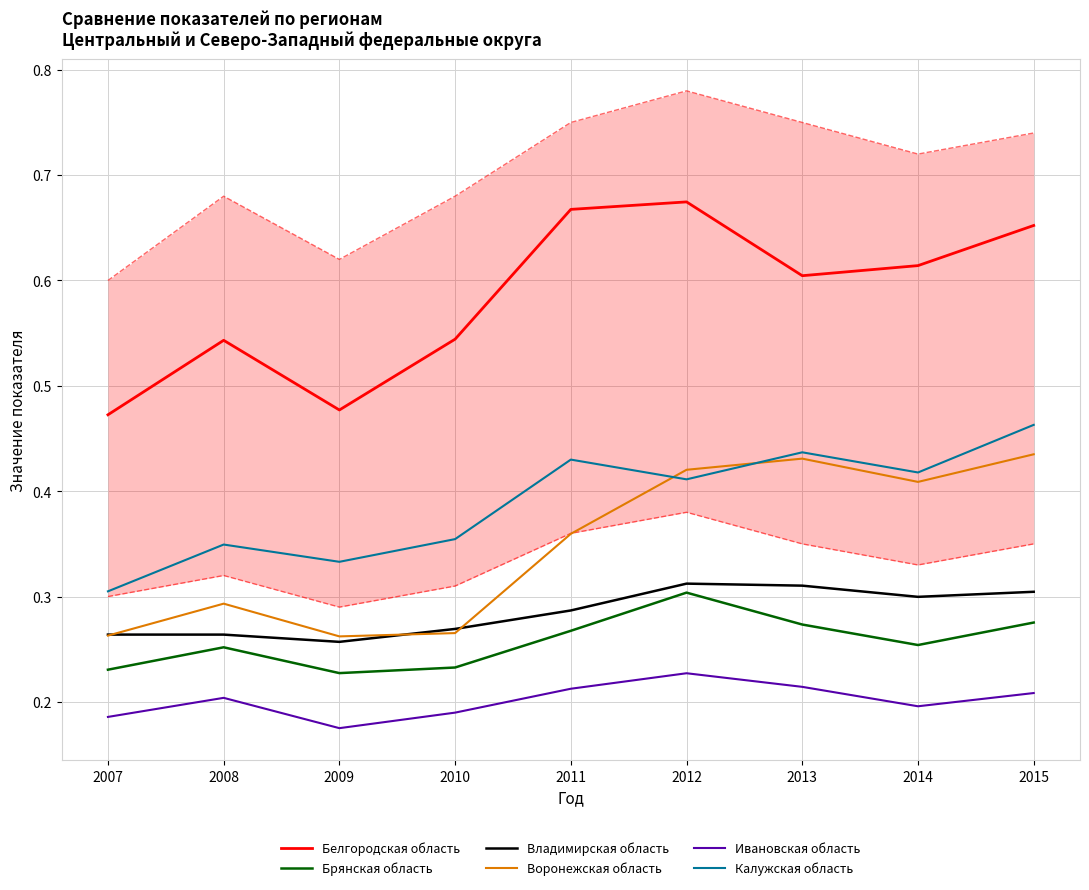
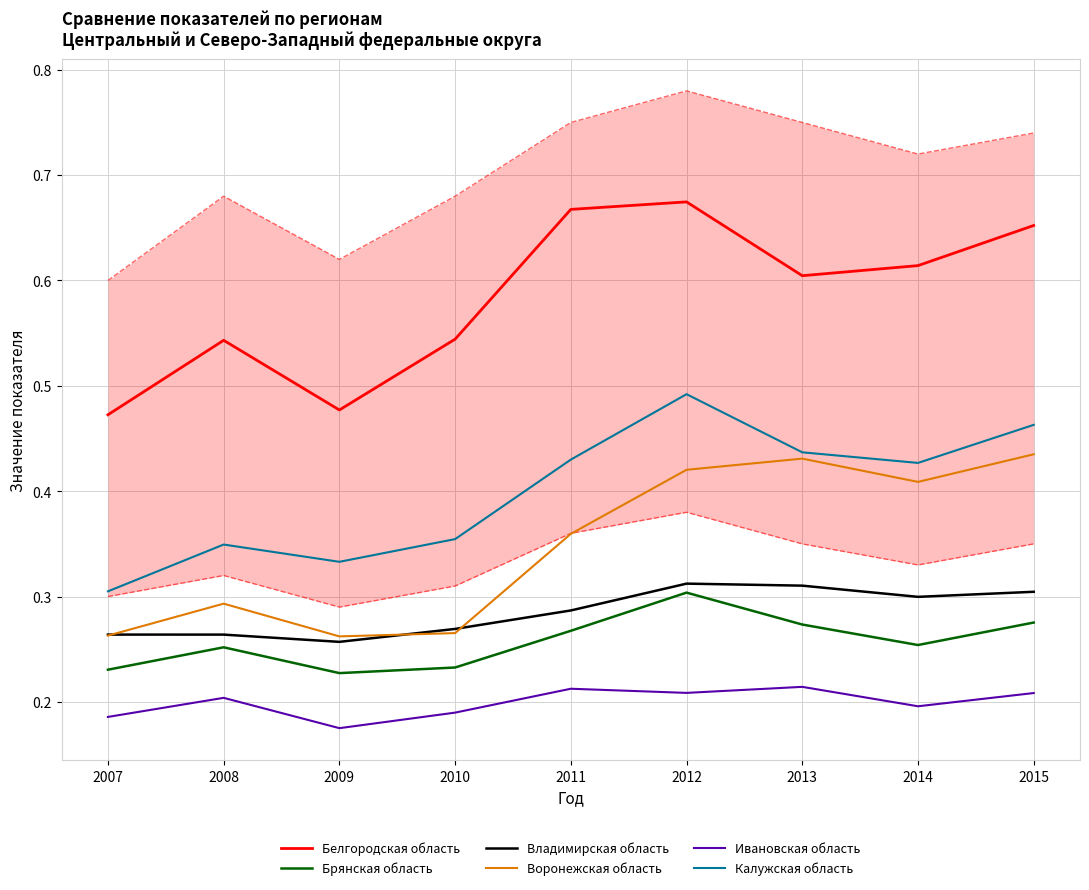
  {
    "Брянская область": {
      "2007": 0.231,
      "2008": 0.252,
      "2009": 0.227,
      "2010": 0.233,
      "2011": 0.268,
      "2012": 0.304,
      "2013": 0.273,
      "2014": 0.254,
      "2015": 0.275
    },
    "Владимирская область": {
      "2008": 0.264,
      "2009": 0.257,
      "2010": 0.269,
      "2011": 0.287,
      "2012": 0.312,
      "2013": 0.310,
      "2014": 0.300,
      "2015": 0.305
    },
    "Воронежская область": {
      "2008": 0.293,
      "2009": 0.262,
      "2010": 0.265,
      "2012": 0.420,
      "2013": 0.431,
      "2014": 0.409,
      "2015": 0.435
    },
    "Ивановская область": {
      "2007": 0.186,
      "2008": 0.204,
      "2009": 0.175,
      "2010": 0.190,
      "2011": 0.213,
-     "2012": 0.227,
+     "2012": 0.209,
      "2013": 0.214,
      "2014": 0.196,
      "2015": 0.208
    },
    "Калужская область": {
      "2007": 0.305,
      "2008": 0.349,
      "2009": 0.333,
      "2010": 0.355,
      "2011": 0.430,
-     "2012": 0.411,
+     "2012": 0.492,
      "2013": 0.437,
-     "2014": 0.418,
+     "2014": 0.427,
      "2015": 0.463
    }
  }
